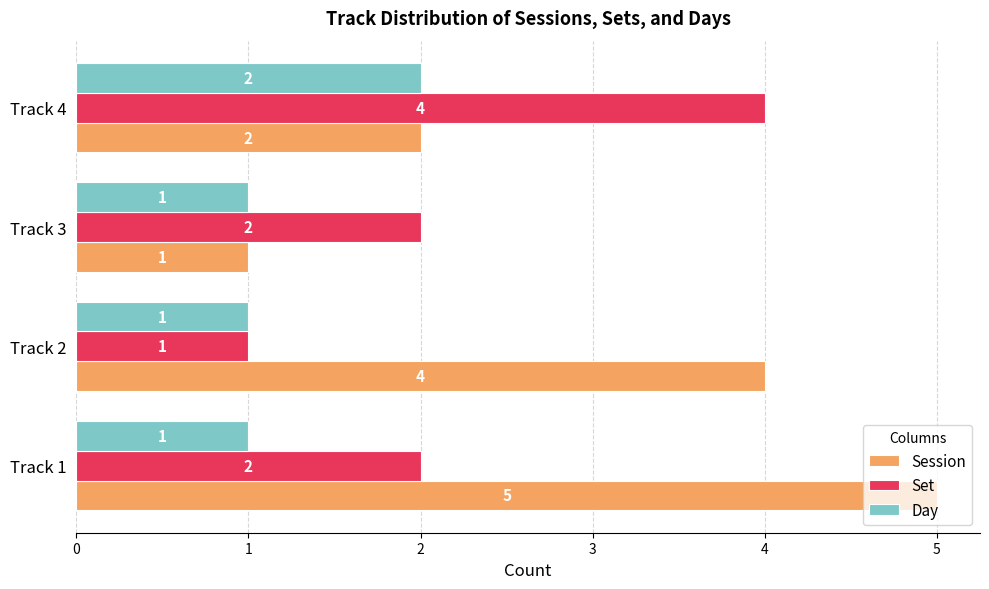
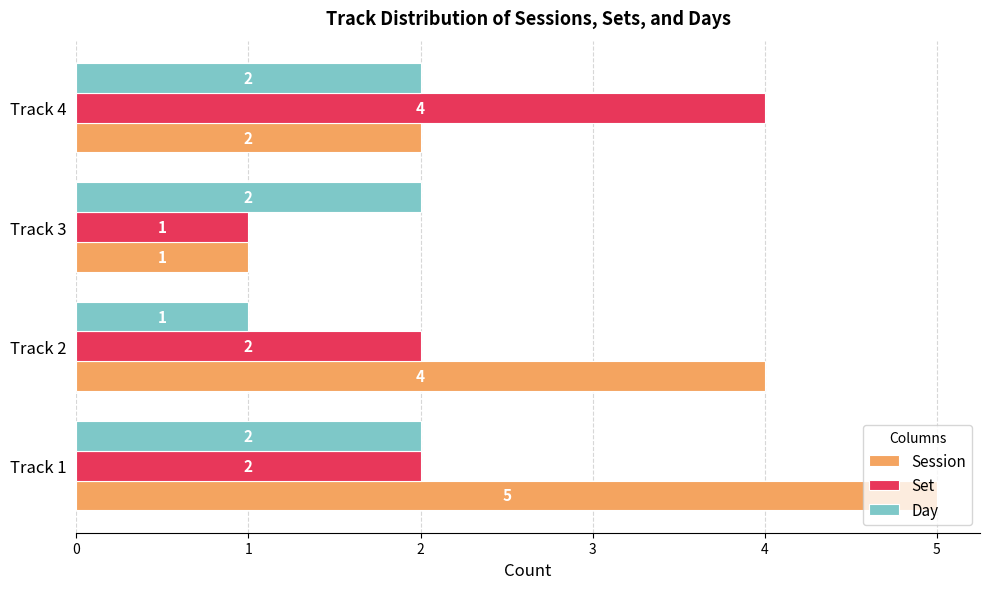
  {
    "Session": {
      "Track 4": 2,
      "Track 3": 1,
      "Track 2": 4
    },
    "Set": {
      "Track 4": 4,
-     "Track 3": 2,
-     "Track 2": 1,
+     "Track 3": 1,
+     "Track 2": 2,
      "Track 1": 2
    },
    "Day": {
      "Track 4": 2,
-     "Track 3": 1,
+     "Track 3": 2,
      "Track 2": 1,
-     "Track 1": 1
+     "Track 1": 2
    }
  }
